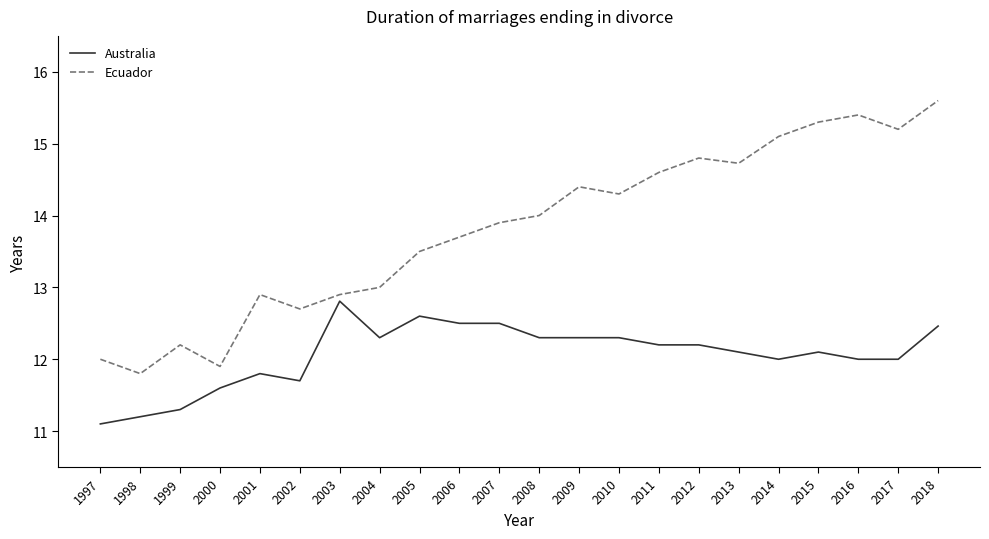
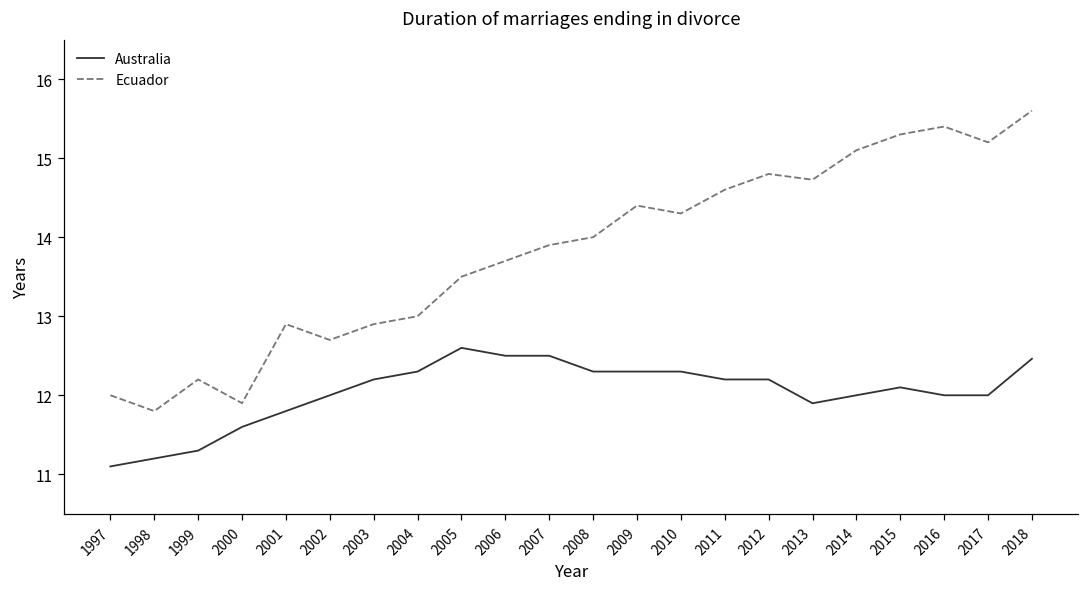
  {
    "Australia": {
      "1997": 11.1,
      "1998": 11.2,
      "1999": 11.3,
      "2000": 11.6,
      "2001": 11.8,
-     "2002": 11.7,
-     "2003": 12.8,
+     "2002": 12.0,
+     "2003": 12.2,
      "2004": 12.3,
      "2005": 12.6,
      "2006": 12.5,
      "2007": 12.5,
      "2008": 12.3,
      "2009": 12.3,
      "2010": 12.3,
      "2011": 12.2,
      "2012": 12.2,
-     "2013": 12.1,
+     "2013": 11.9,
      "2014": 12.0,
      "2015": 12.1,
      "2016": 12.0,
      "2017": 12.0,
      "2018": 12.5
    },
    "Ecuador": {
      "1997": 12.0,
      "1998": 11.8,
      "1999": 12.2,
      "2000": 11.9,
      "2001": 12.9,
      "2002": 12.7,
      "2003": 12.9,
      "2004": 13.0,
      "2005": 13.5,
      "2006": 13.7,
      "2007": 13.9,
      "2008": 14.0,
      "2009": 14.4,
      "2010": 14.3,
      "2011": 14.6,
      "2012": 14.8,
      "2013": 14.7,
      "2014": 15.1,
      "2015": 15.3,
      "2016": 15.4,
      "2017": 15.2,
      "2018": 15.6
    }
  }
